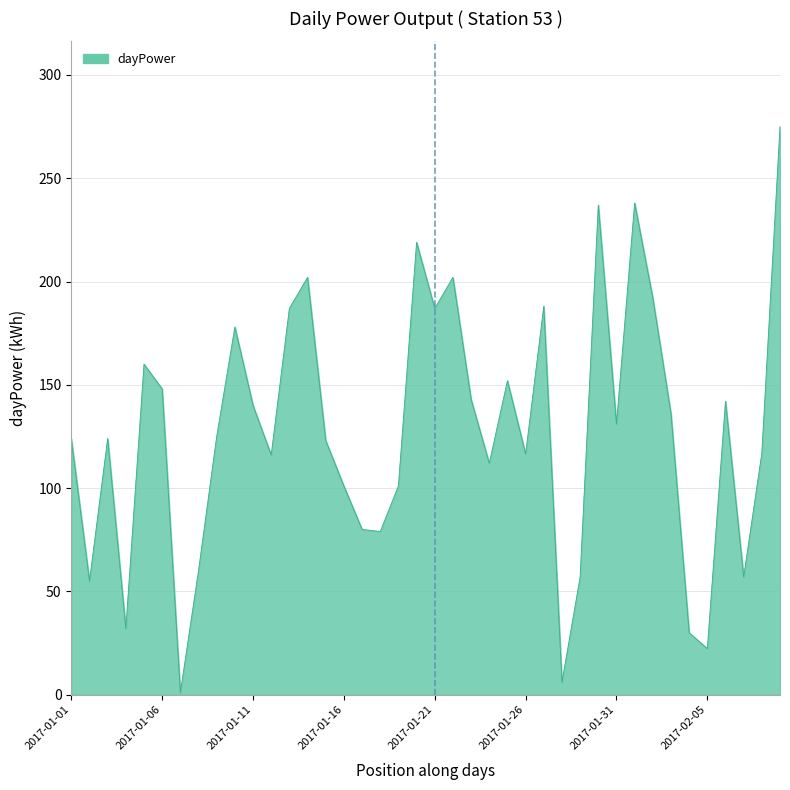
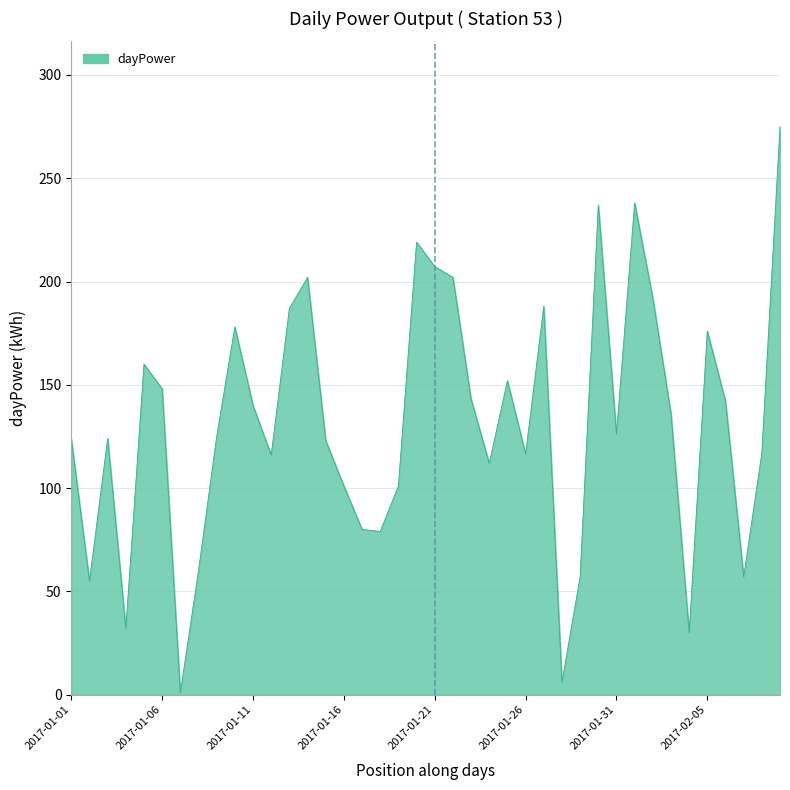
  {
    "2017-01-01": 124,
    "2017-01-06": 148,
    "2017-01-11": 140,
    "2017-01-16": 101,
-   "2017-01-21": 187,
+   "2017-01-21": 207,
    "2017-01-26": 117,
-   "2017-01-31": 131,
-   "2017-02-05": 22
+   "2017-01-31": 126,
+   "2017-02-05": 176
  }
